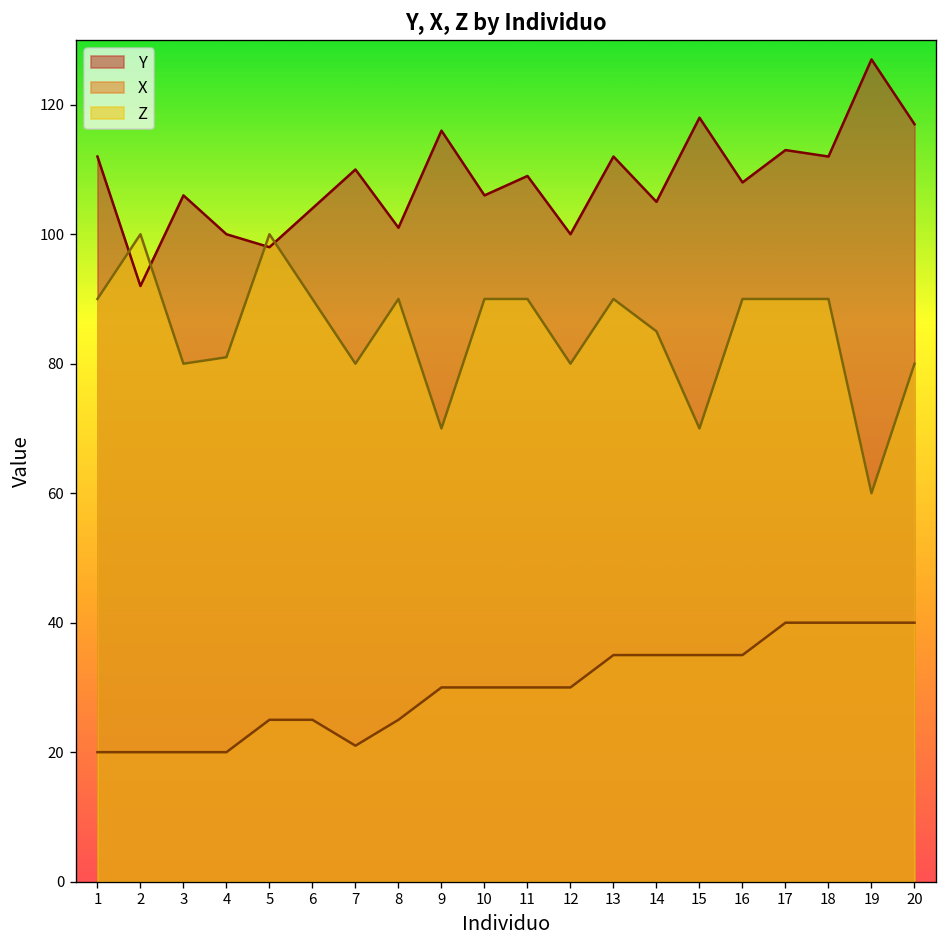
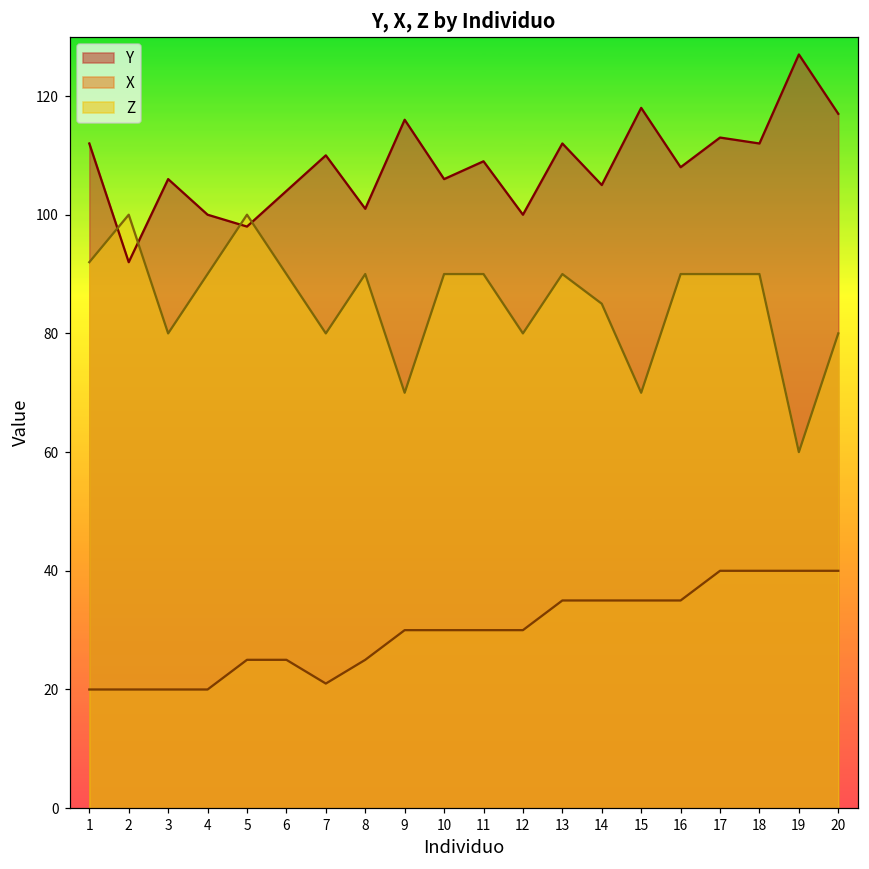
  {
    "Y": {
      "1": 112,
      "2": 92,
      "3": 106,
      "4": 100,
      "5": 98,
      "6": 104,
      "7": 110,
      "8": 101,
      "9": 116,
      "10": 106,
      "11": 109,
      "12": 100,
      "13": 112,
      "14": 105,
      "15": 118,
      "16": 108,
      "17": 113,
      "18": 112,
      "19": 127,
      "20": 117
    },
    "X": {
      "1": 20,
      "2": 20,
      "3": 20,
      "4": 20,
      "5": 25,
      "6": 25,
      "7": 21,
      "8": 25,
      "9": 30,
      "10": 30,
      "11": 30,
      "12": 30,
      "13": 35,
      "14": 35,
      "15": 35,
      "16": 35,
      "17": 40,
      "18": 40,
      "19": 40,
      "20": 40
    },
    "Z": {
-     "1": 90,
+     "1": 92,
      "2": 100,
      "3": 80,
-     "4": 81,
+     "4": 90,
      "5": 100,
      "6": 90,
      "7": 80,
      "8": 90,
      "9": 70,
      "10": 90,
      "11": 90,
      "12": 80,
      "13": 90,
      "14": 85,
      "15": 70,
      "16": 90,
      "17": 90,
      "18": 90,
      "19": 60,
      "20": 80
    }
  }
